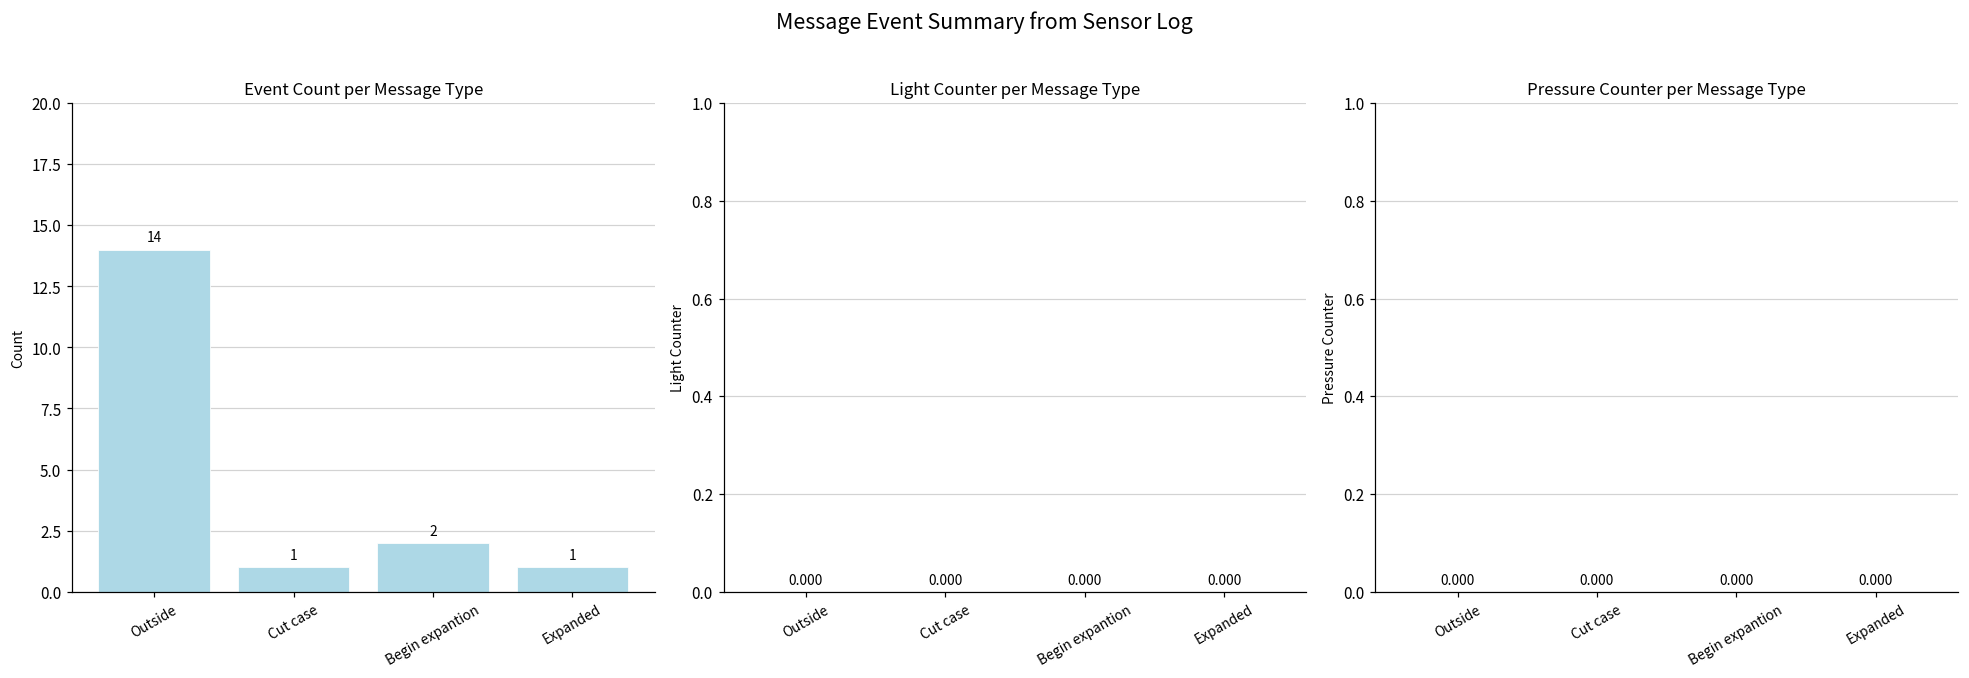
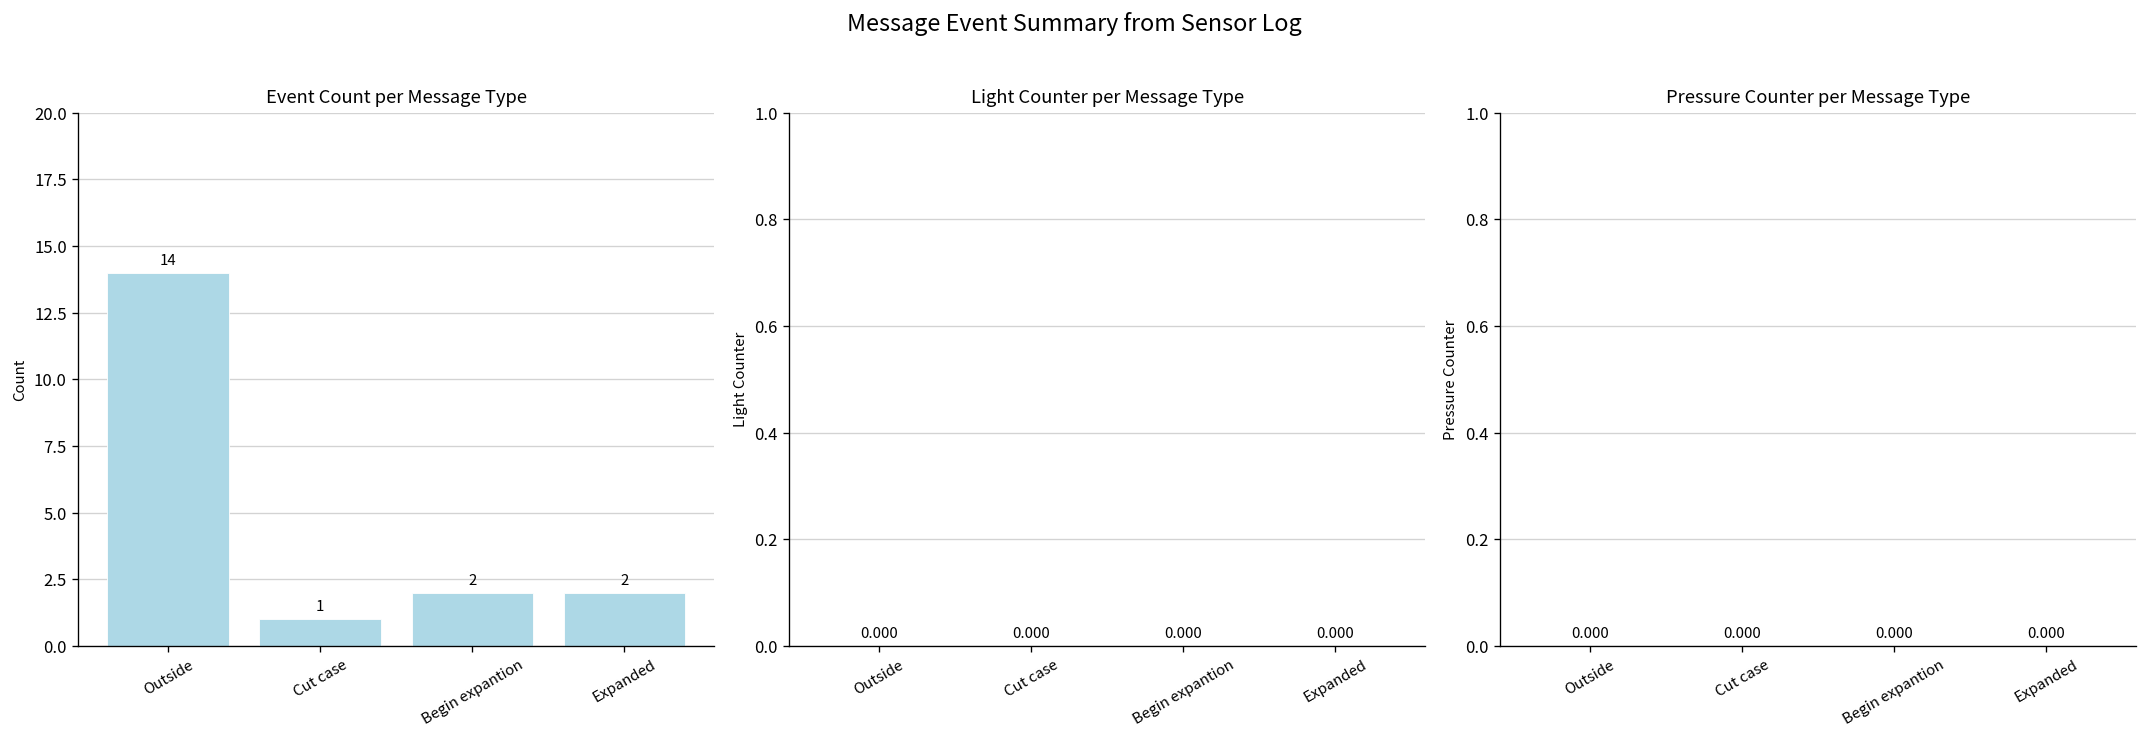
  {
    "Event Count per Message Type": {
      "Outside": 14,
      "Cut case": 1,
      "Begin expantion": 2,
-     "Expanded": 1
+     "Expanded": 2
    },
    "Light Counter per Message Type": {
      "Outside": 0.000,
      "Cut case": 0.000,
      "Begin expantion": 0.000,
      "Expanded": 0.000
    },
    "Pressure Counter per Message Type": {
      "Outside": 0.000,
      "Cut case": 0.000,
      "Begin expantion": 0.000,
      "Expanded": 0.000
    }
  }
